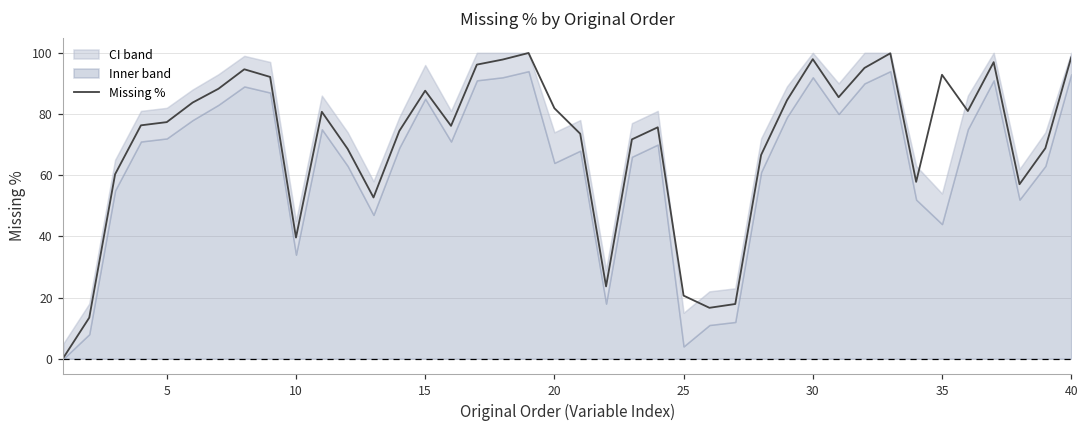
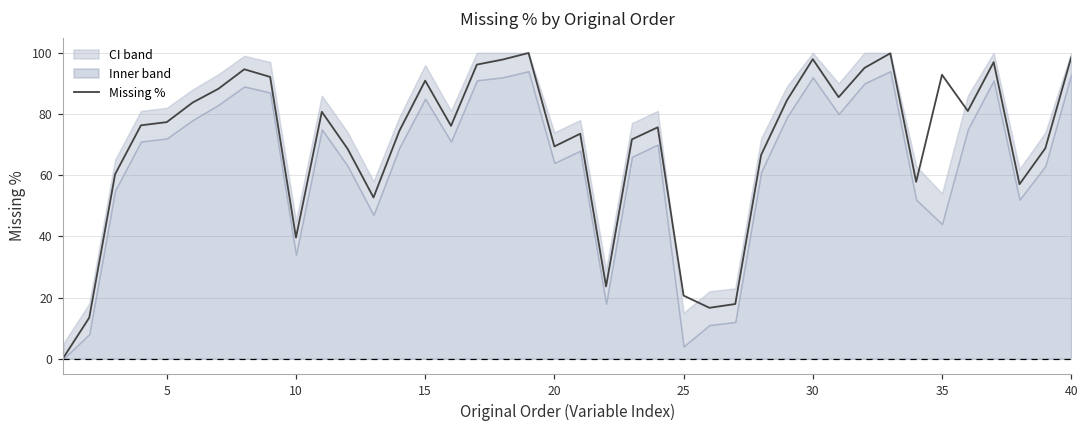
  {
    "Missing %": {
      "5": 77,
      "10": 40,
-     "15": 88,
-     "20": 82,
+     "15": 91,
+     "20": 69,
      "25": 21,
      "30": 98,
      "35": 93,
      "40": 98
    }
  }
